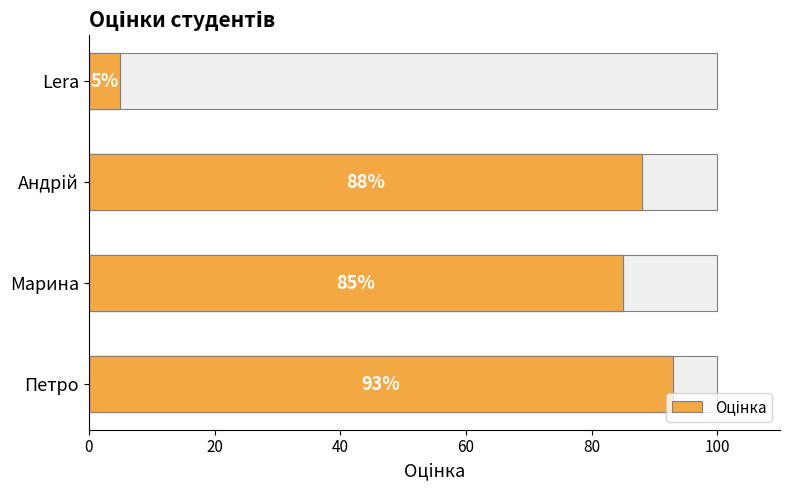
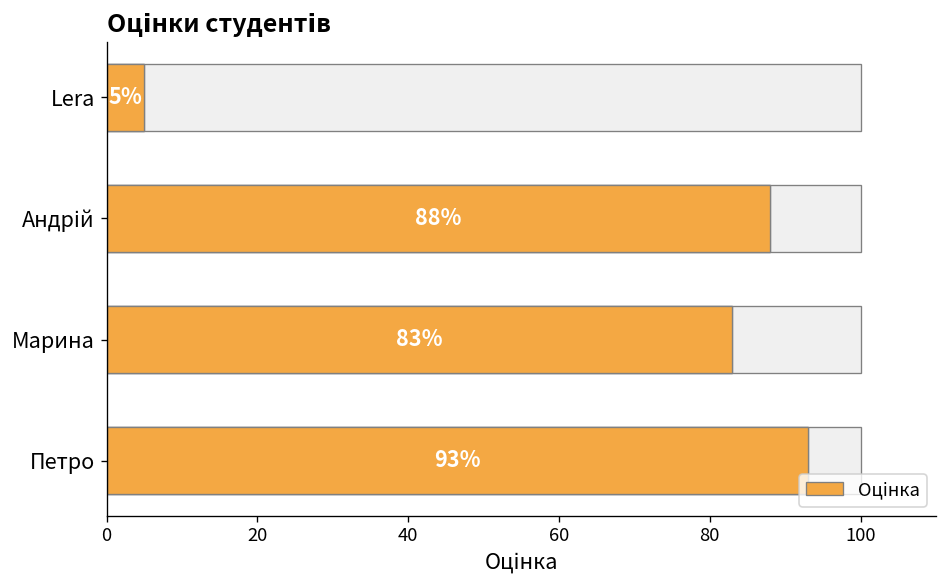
  {
    "Оцінка": {
-     "Марина": "85%"
+     "Марина": "83%"
    }
  }
